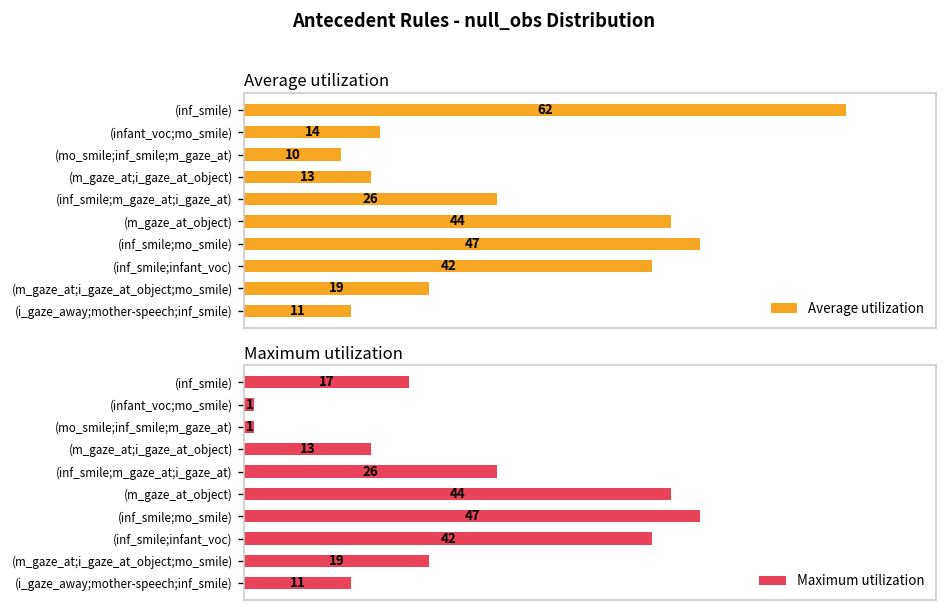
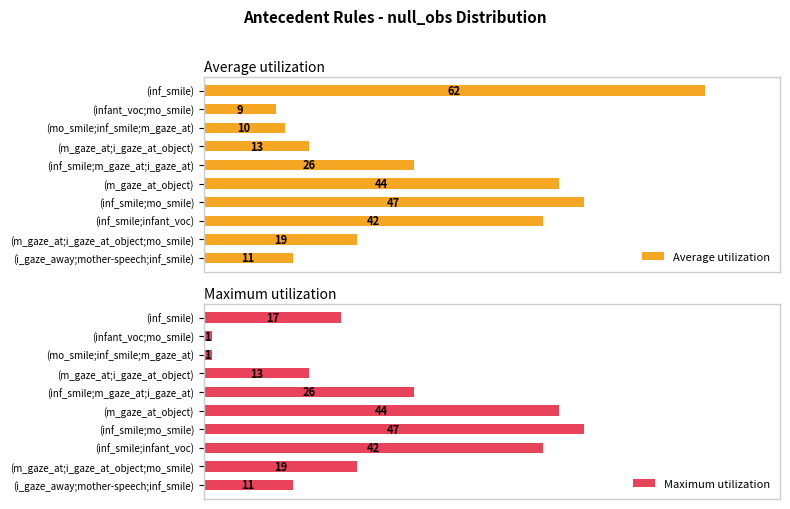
  {
    "Average utilization": {
      "(inf_smile)": 62,
-     "(infant_voc;mo_smile)": 14,
+     "(infant_voc;mo_smile)": 9,
      "(mo_smile;inf_smile;m_gaze_at)": 10,
      "(m_gaze_at;i_gaze_at_object)": 13,
      "(inf_smile;m_gaze_at;i_gaze_at)": 26,
      "(m_gaze_at_object)": 44,
      "(inf_smile;mo_smile)": 47,
      "(inf_smile;infant_voc)": 42,
      "(m_gaze_at;i_gaze_at_object;mo_smile)": 19,
      "(i_gaze_away;mother-speech;inf_smile)": 11
    },
    "Maximum utilization": {
      "(inf_smile)": 17,
      "(infant_voc;mo_smile)": 1,
      "(mo_smile;inf_smile;m_gaze_at)": 1,
      "(m_gaze_at;i_gaze_at_object)": 13,
      "(inf_smile;m_gaze_at;i_gaze_at)": 26,
      "(m_gaze_at_object)": 44,
      "(inf_smile;mo_smile)": 47,
      "(inf_smile;infant_voc)": 42,
      "(m_gaze_at;i_gaze_at_object;mo_smile)": 19,
      "(i_gaze_away;mother-speech;inf_smile)": 11
    }
  }
